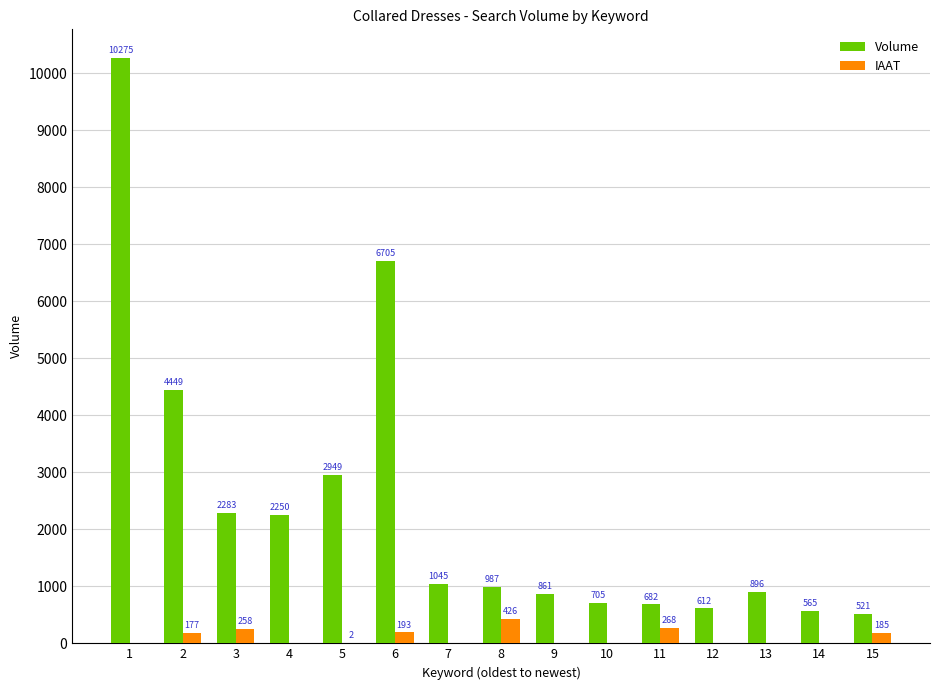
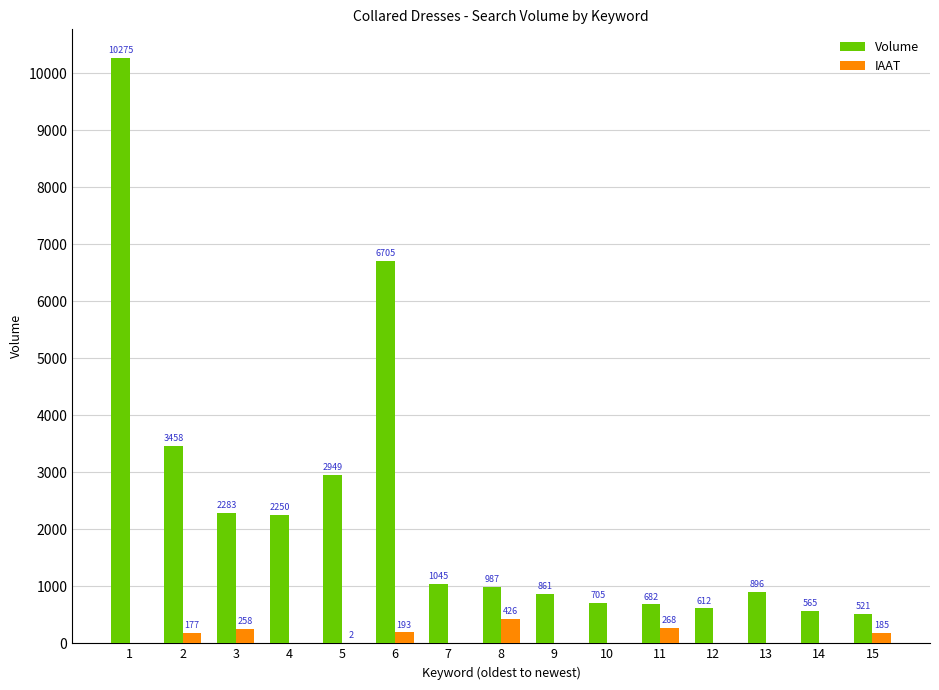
  {
    "Volume": {
      "1": 10275,
-     "2": 4449,
+     "2": 3458,
      "3": 2283,
      "4": 2250,
      "5": 2949,
      "6": 6705,
      "7": 1045,
      "8": 987,
      "9": 861,
      "10": 705,
      "11": 682,
      "12": 612,
      "13": 896,
      "14": 565,
      "15": 521
    },
    "IAAT": {
      "2": 177,
      "3": 258,
      "5": 2,
      "6": 193,
      "8": 426,
      "11": 268,
      "15": 185
    }
  }
